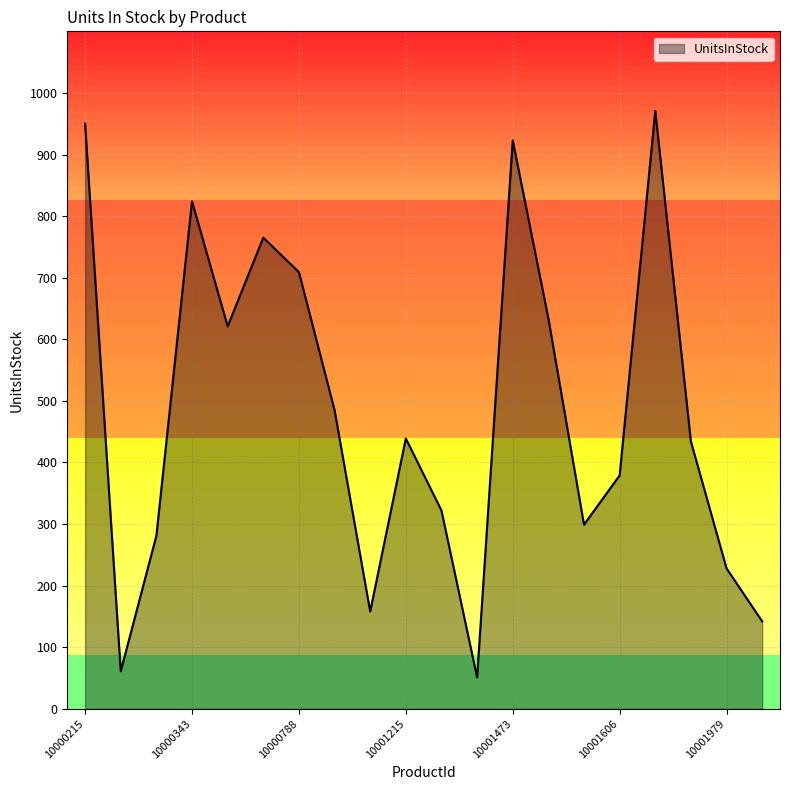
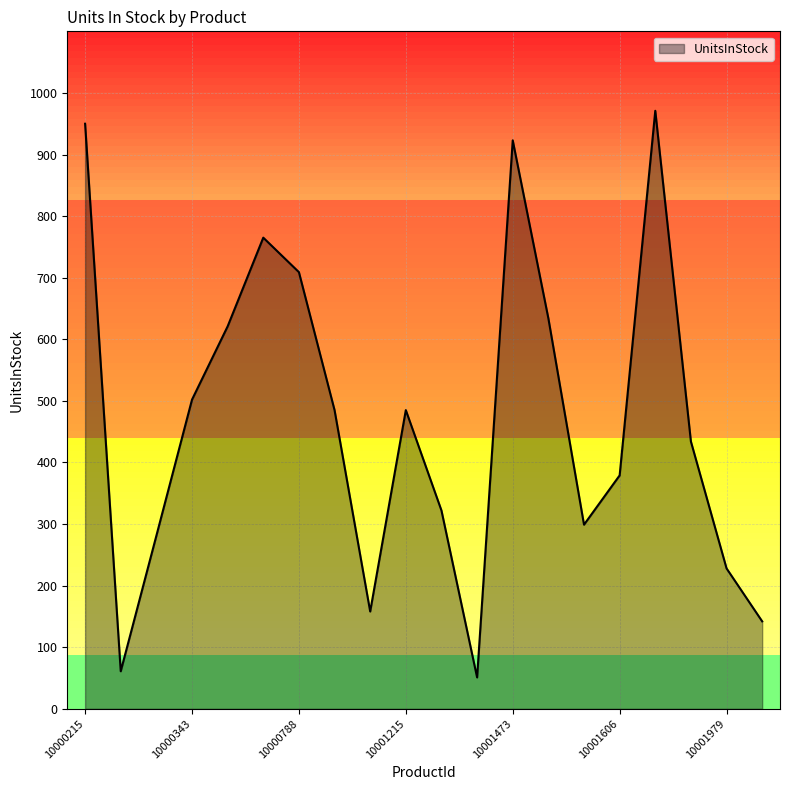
  {
    "10000215": 950,
-   "10000343": 820,
+   "10000343": 500,
    "10000788": 710,
-   "10001215": 440,
+   "10001215": 490,
    "10001473": 920,
    "10001606": 380,
    "10001979": 230
  }
